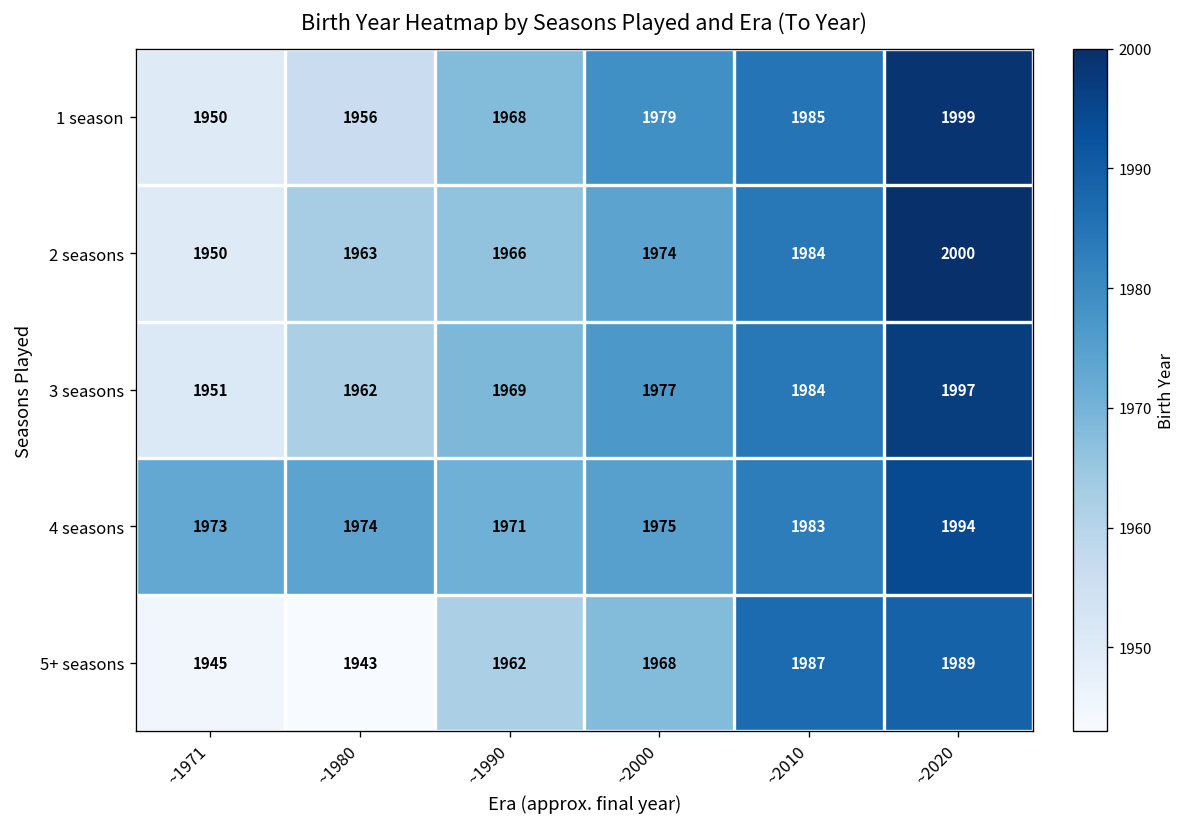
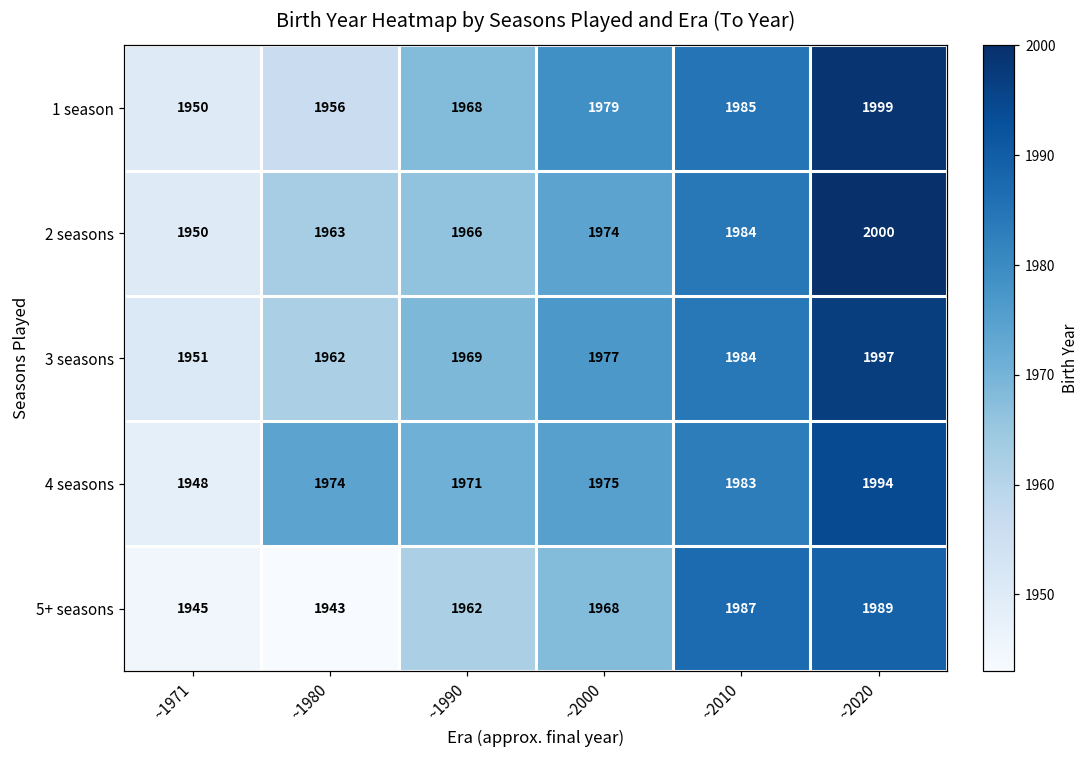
  {
    "1 season": {
      "~1971": 1950,
      "~1980": 1956,
      "~1990": 1968,
      "~2000": 1979,
      "~2010": 1985,
      "~2020": 1999
    },
    "2 seasons": {
      "~1971": 1950,
      "~1980": 1963,
      "~1990": 1966,
      "~2000": 1974,
      "~2010": 1984,
      "~2020": 2000
    },
    "3 seasons": {
      "~1971": 1951,
      "~1980": 1962,
      "~1990": 1969,
      "~2000": 1977,
      "~2010": 1984,
      "~2020": 1997
    },
    "4 seasons": {
-     "~1971": 1973,
+     "~1971": 1948,
      "~1980": 1974,
      "~1990": 1971,
      "~2000": 1975,
      "~2010": 1983,
      "~2020": 1994
    },
    "5+ seasons": {
      "~1971": 1945,
      "~1980": 1943,
      "~1990": 1962,
      "~2000": 1968,
      "~2010": 1987,
      "~2020": 1989
    }
  }
